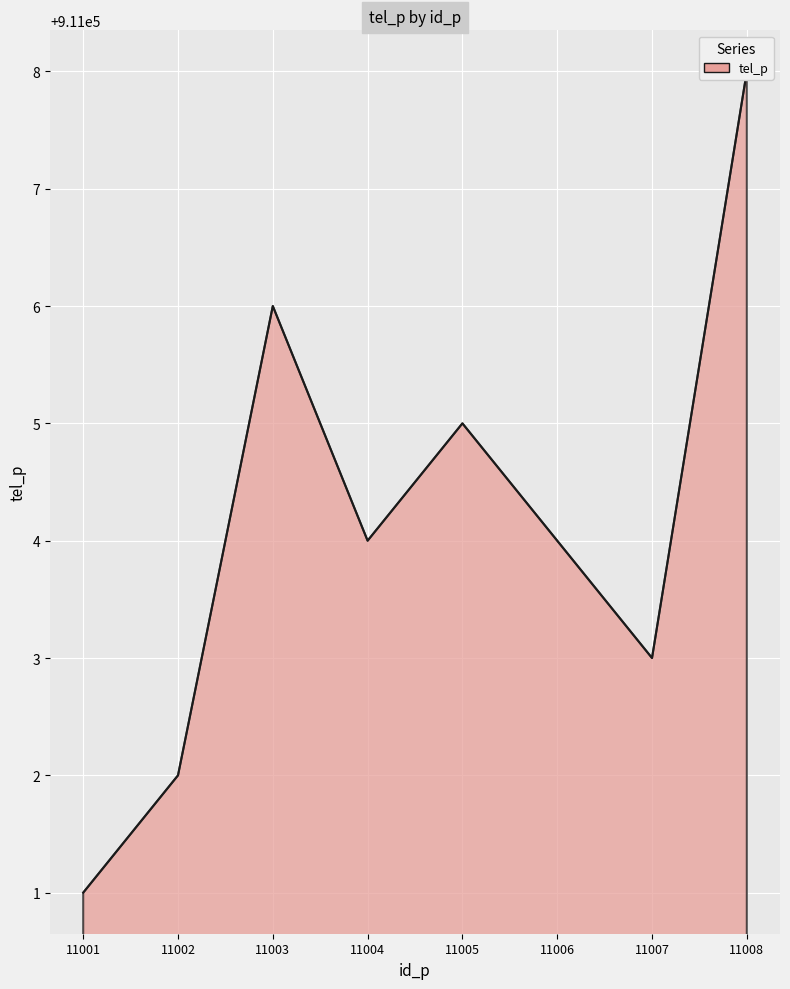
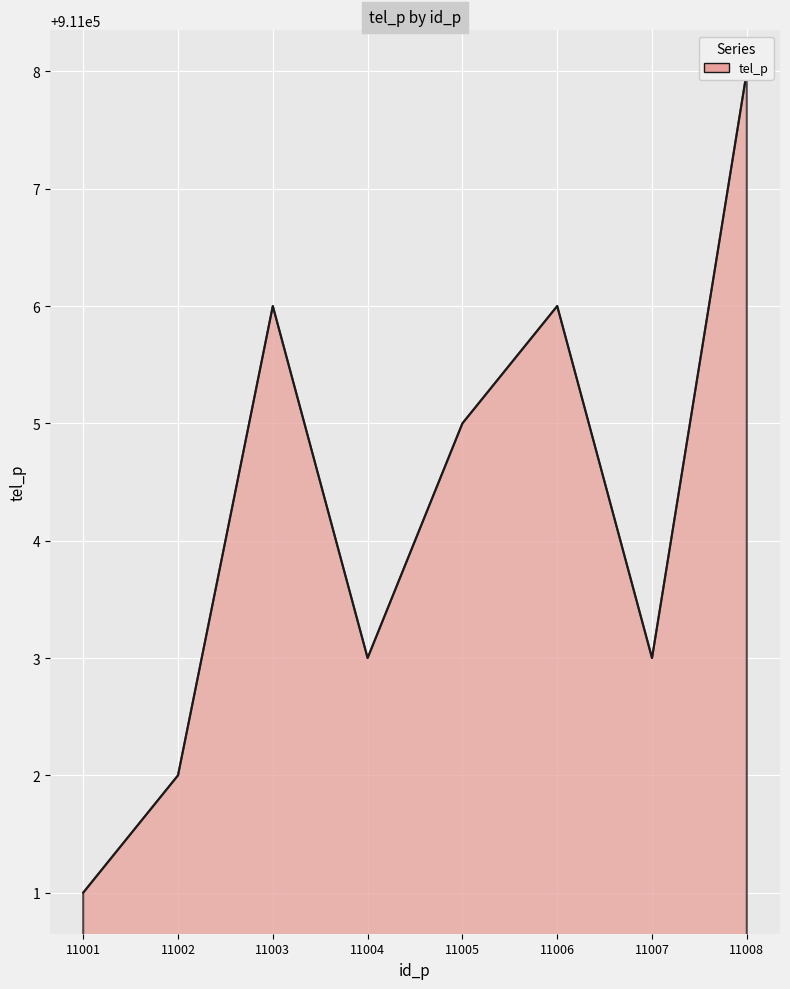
  {
    "11001": 911001,
    "11002": 911002,
    "11003": 911006,
-   "11004": 911004,
+   "11004": 911003,
    "11005": 911005,
-   "11006": 911004,
+   "11006": 911006,
    "11007": 911003
  }
